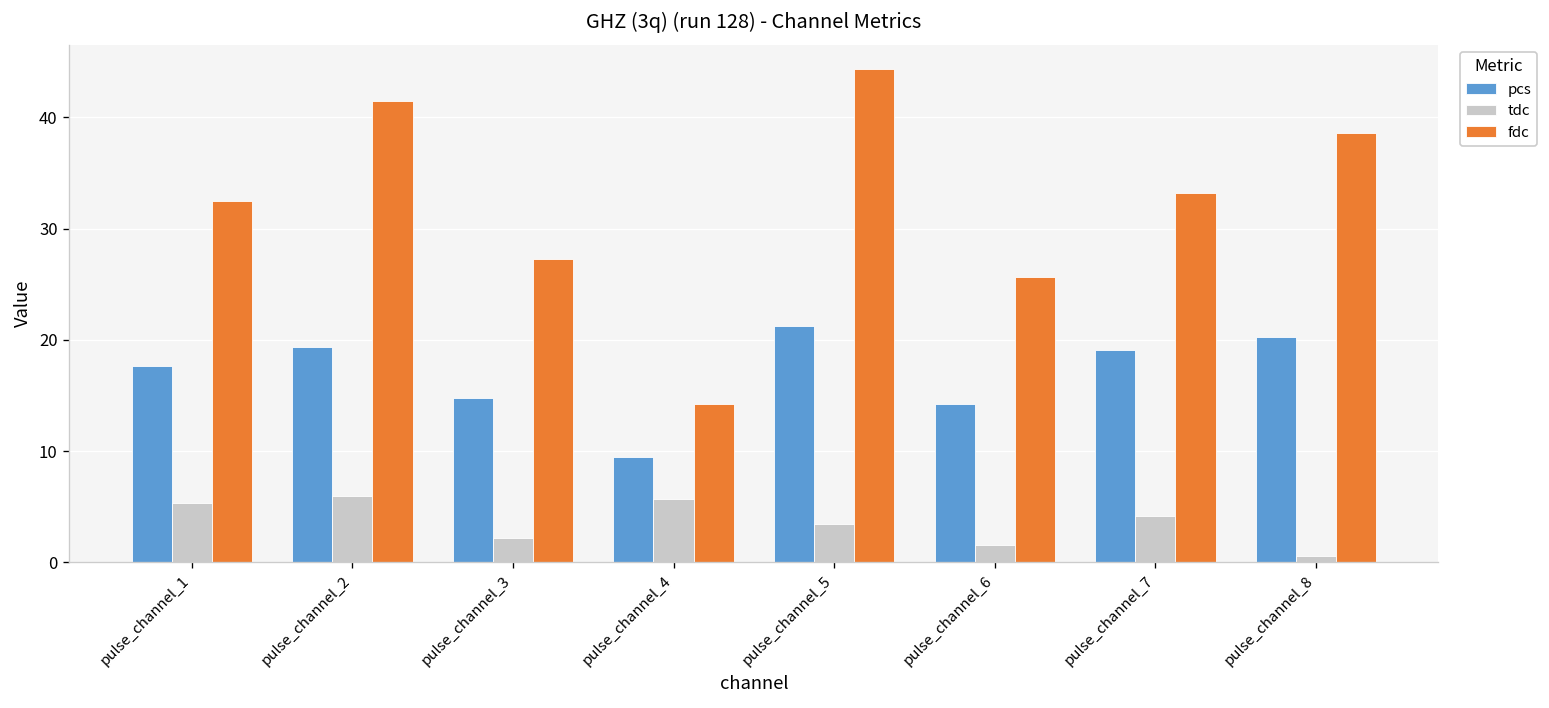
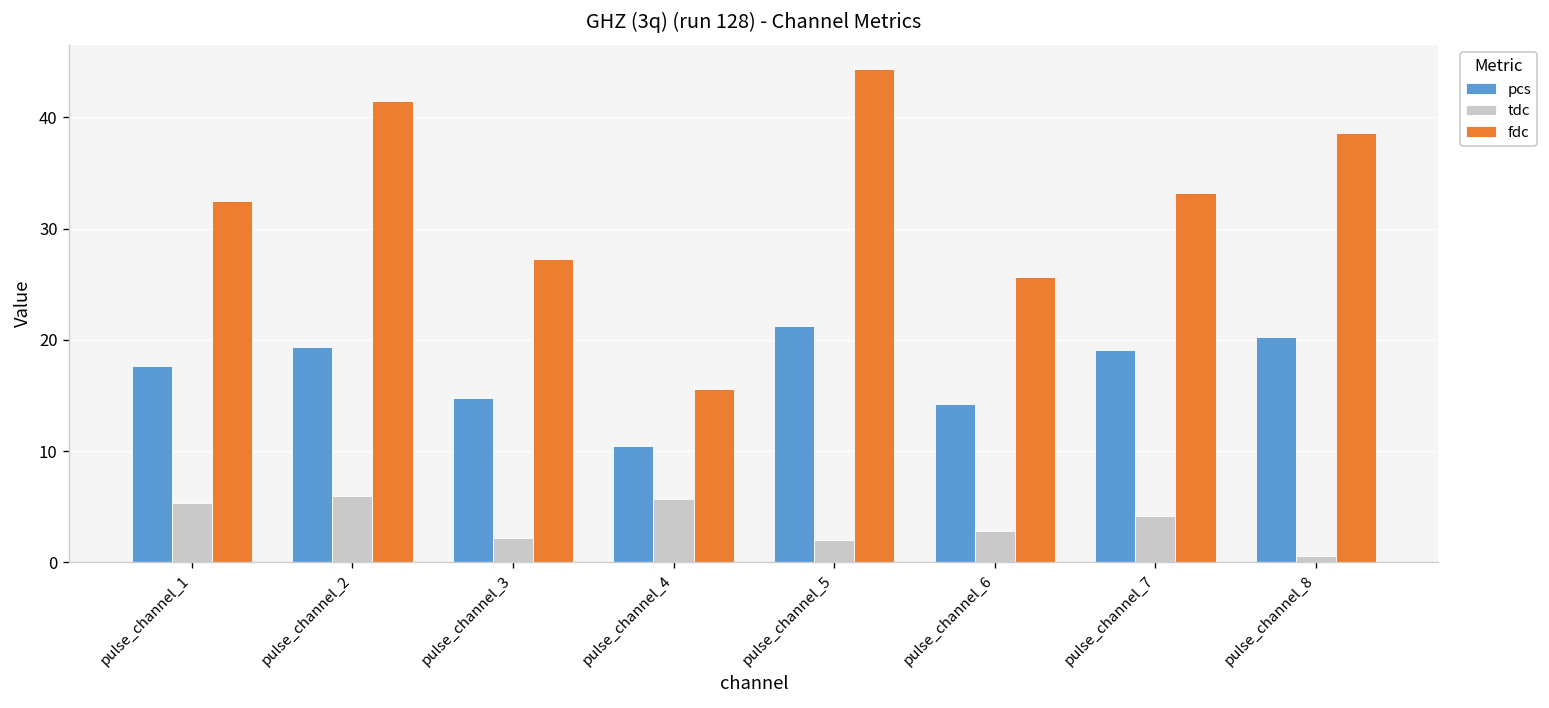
  {
    "pcs": {
      "pulse_channel_1": 18,
      "pulse_channel_2": 19,
      "pulse_channel_3": 15,
-     "pulse_channel_4": 9,
+     "pulse_channel_4": 10,
      "pulse_channel_5": 21,
      "pulse_channel_6": 14,
      "pulse_channel_7": 19,
      "pulse_channel_8": 20
    },
    "tdc": {
      "pulse_channel_1": 5,
      "pulse_channel_2": 6,
      "pulse_channel_3": 2,
      "pulse_channel_4": 6,
-     "pulse_channel_5": 3,
-     "pulse_channel_6": 2,
+     "pulse_channel_5": 2,
+     "pulse_channel_6": 3,
      "pulse_channel_7": 4,
      "pulse_channel_8": 1
    },
    "fdc": {
      "pulse_channel_1": 33,
      "pulse_channel_2": 41,
      "pulse_channel_3": 27,
-     "pulse_channel_4": 14,
+     "pulse_channel_4": 16,
      "pulse_channel_5": 44,
      "pulse_channel_6": 26,
      "pulse_channel_7": 33,
      "pulse_channel_8": 39
    }
  }
